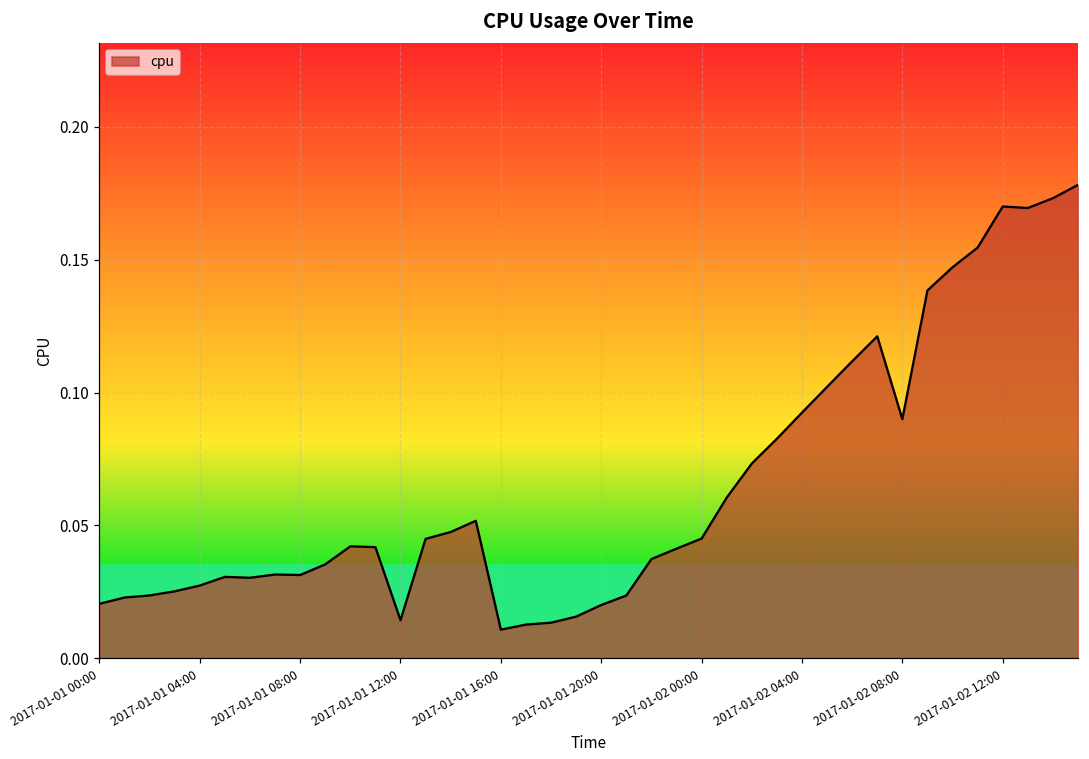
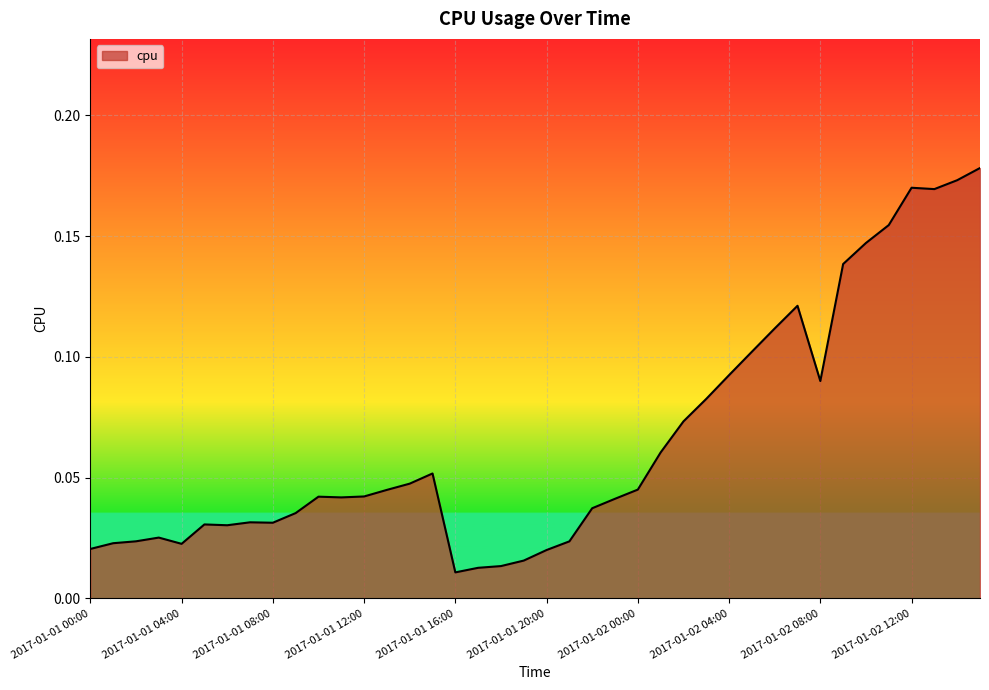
  {
    "2017-01-01 00:00": 0.020,
-   "2017-01-01 04:00": 0.027,
+   "2017-01-01 04:00": 0.023,
    "2017-01-01 08:00": 0.031,
-   "2017-01-01 12:00": 0.014,
+   "2017-01-01 12:00": 0.042,
    "2017-01-01 16:00": 0.011,
    "2017-01-01 20:00": 0.020,
    "2017-01-02 00:00": 0.045,
    "2017-01-02 04:00": 0.092,
    "2017-01-02 08:00": 0.090,
    "2017-01-02 12:00": 0.170
  }
